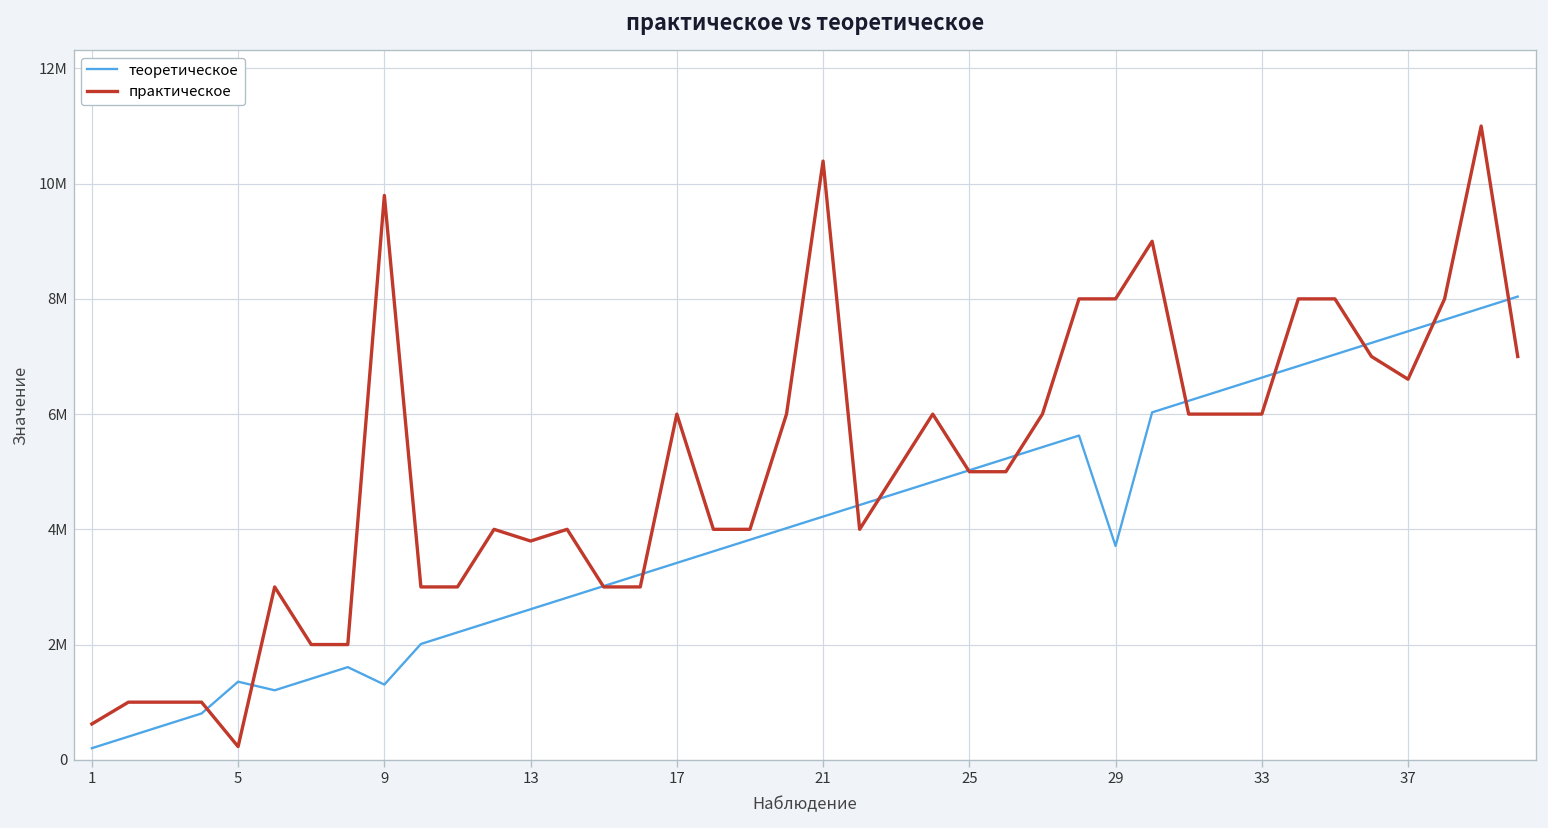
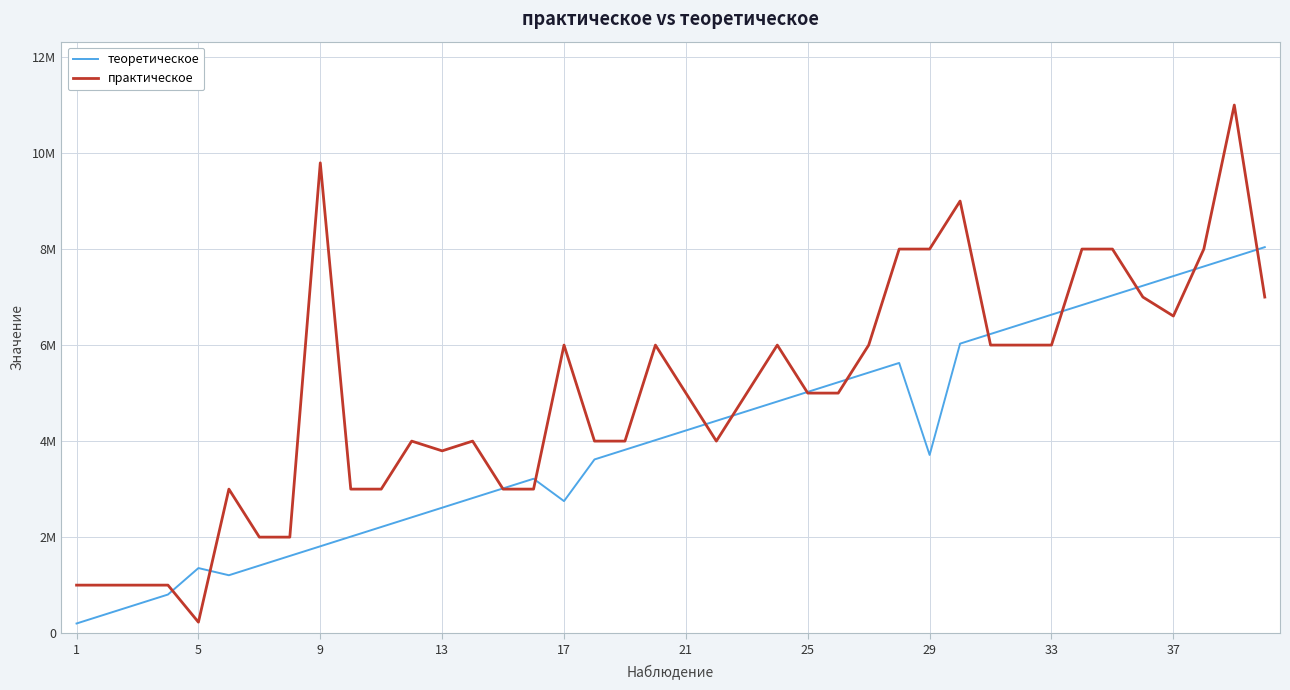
  {
    "теоретическое": {
      "1": 200000,
      "5": 1400000,
-     "9": 1300000,
+     "9": 1800000,
      "13": 2600000,
-     "17": 3400000,
+     "17": 2700000,
      "21": 4200000,
      "29": 3700000,
      "33": 6600000,
      "37": 7400000
    },
    "практическое": {
-     "1": 600000,
+     "1": 1000000,
      "5": 200000,
      "9": 9800000,
      "13": 3800000,
      "17": 6000000,
-     "21": 10400000,
+     "21": 5000000,
      "29": 8000000,
      "33": 6000000,
      "37": 6600000
    }
  }
